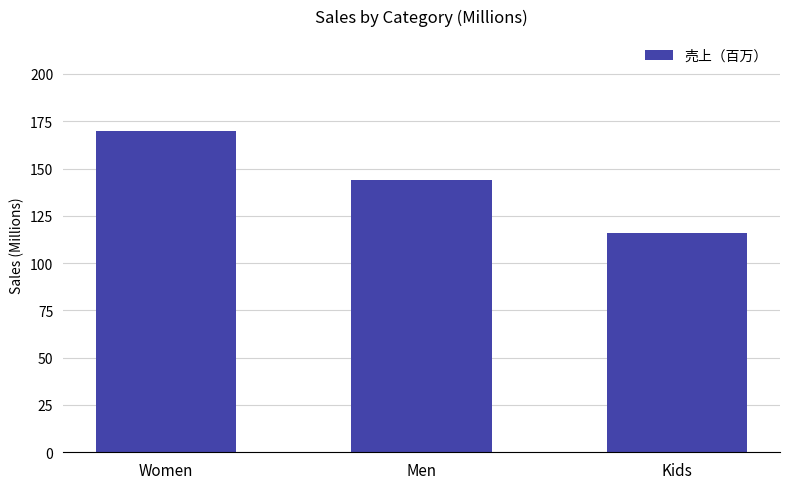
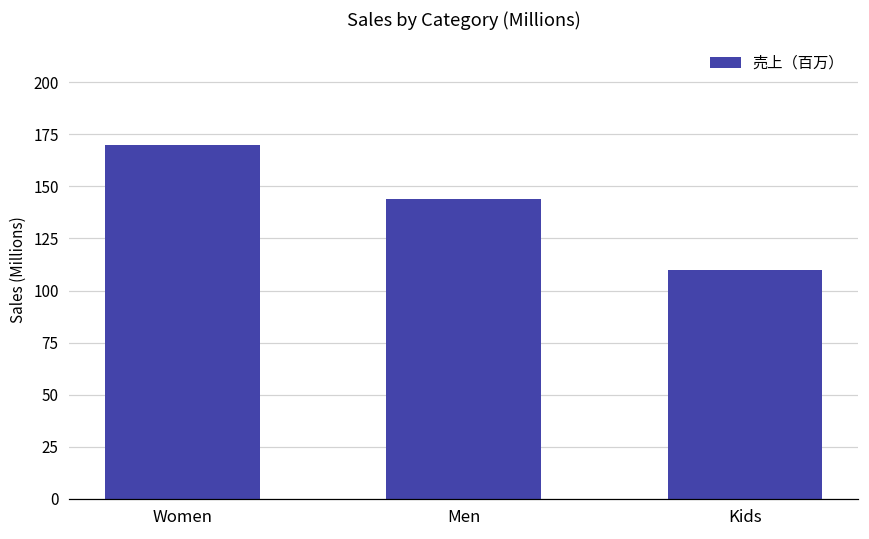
  {
    "Women": 170,
    "Men": 144,
-   "Kids": 116
+   "Kids": 110
  }
